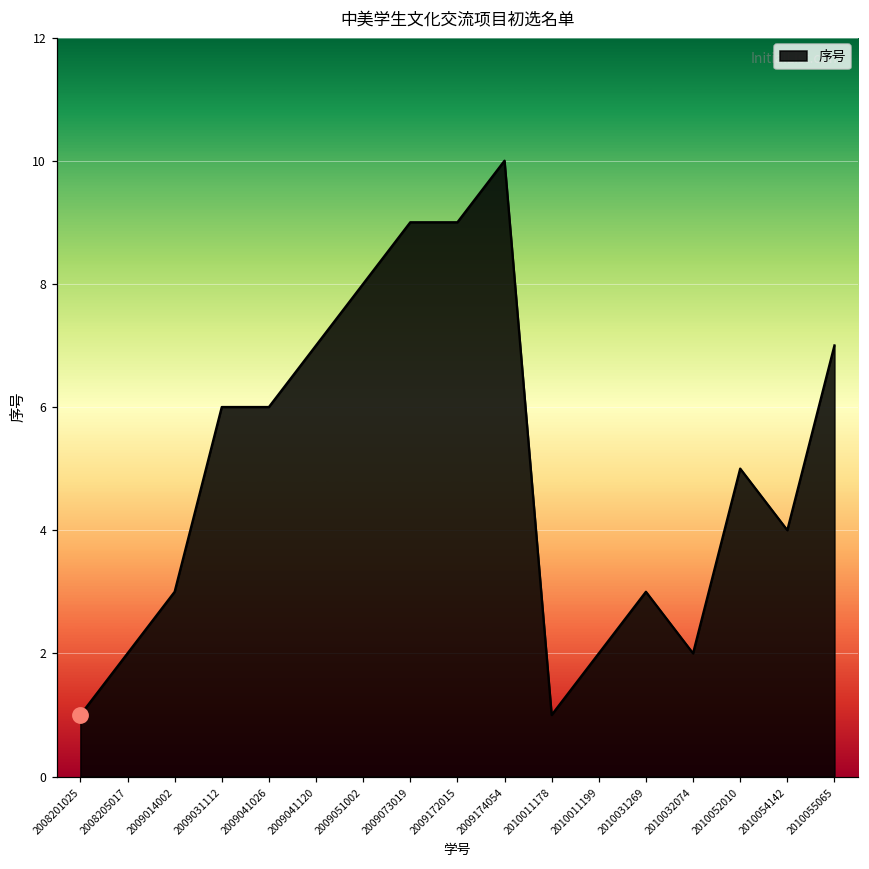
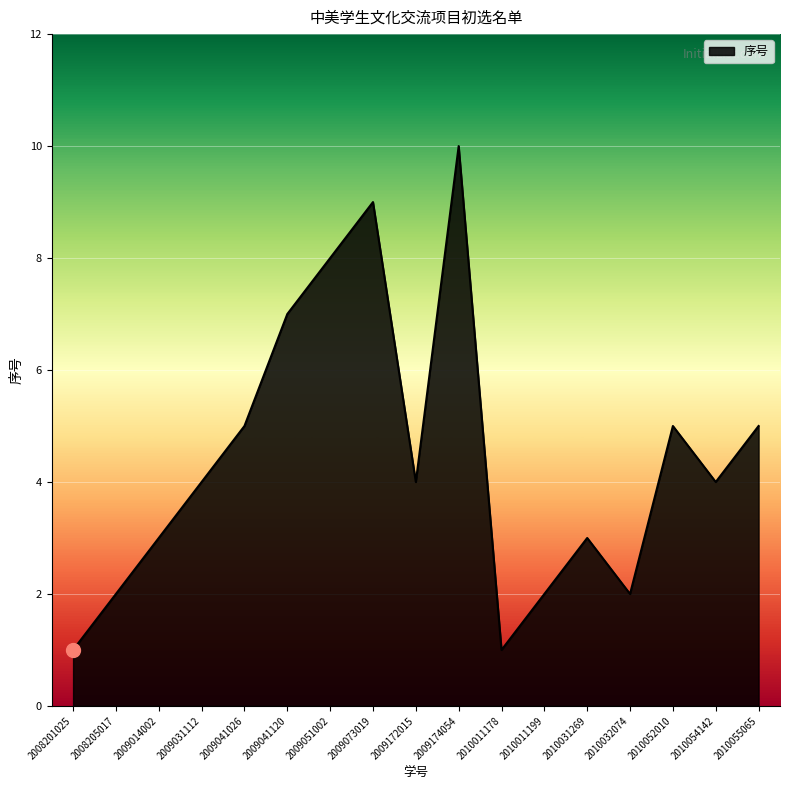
  {
    "序号": {
      "2008205017": 2,
      "2009014002": 3,
-     "2009031112": 6,
-     "2009041026": 6,
+     "2009031112": 4,
+     "2009041026": 5,
      "2009041120": 7,
      "2009051002": 8,
      "2009073019": 9,
-     "2009172015": 9,
+     "2009172015": 4,
      "2009174054": 10,
      "2010011178": 1,
      "2010011199": 2,
      "2010031269": 3,
      "2010032074": 2,
      "2010052010": 5,
      "2010054142": 4,
-     "2010055065": 7
+     "2010055065": 5
    }
  }
